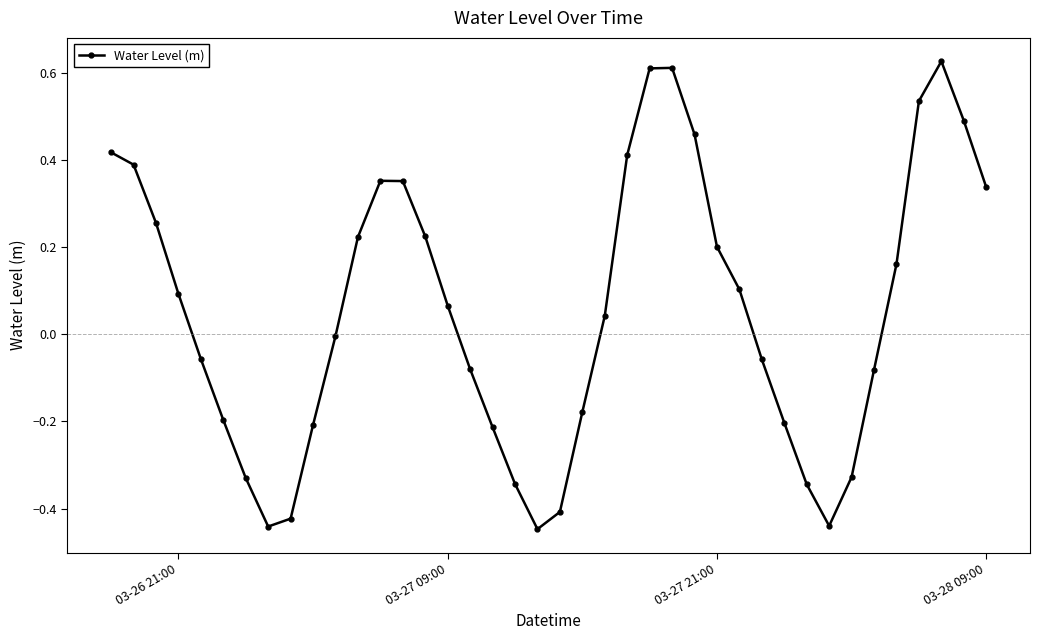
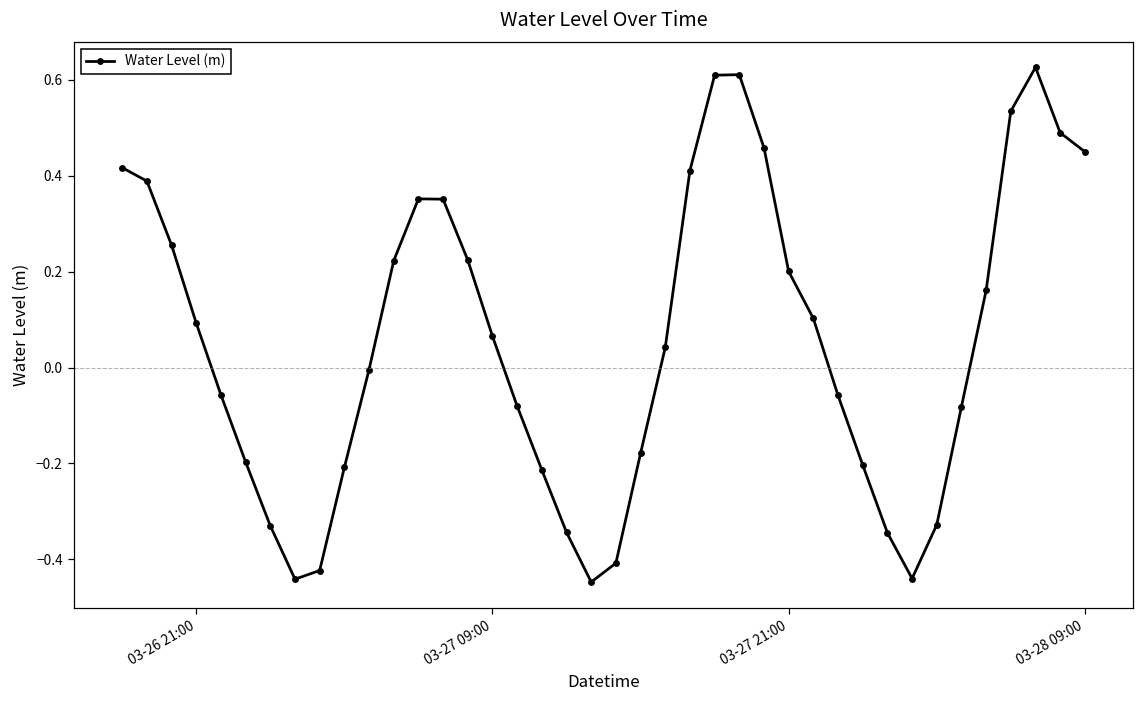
  {
    "03-26 21:00": 0.09,
    "03-27 09:00": 0.07,
    "03-27 21:00": 0.20,
-   "03-28 09:00": 0.34
+   "03-28 09:00": 0.45
  }
